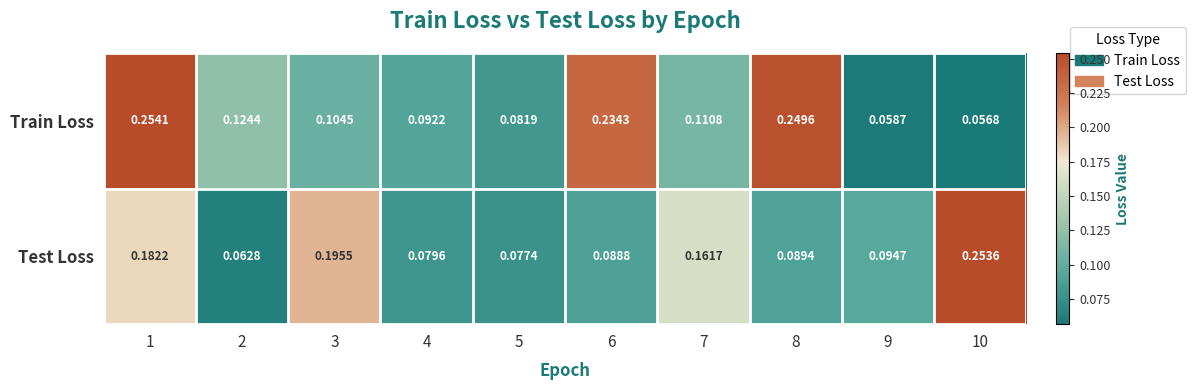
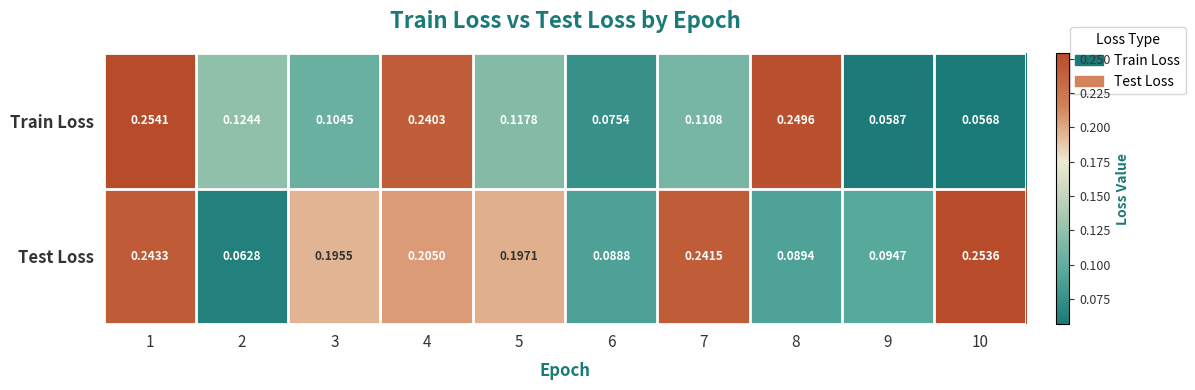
  {
    "Train Loss": {
      "1": 0.2541,
      "2": 0.1244,
      "3": 0.1045,
-     "4": 0.0922,
-     "5": 0.0819,
-     "6": 0.2343,
+     "4": 0.2403,
+     "5": 0.1178,
+     "6": 0.0754,
      "7": 0.1108,
      "8": 0.2496,
      "9": 0.0587,
      "10": 0.0568
    },
    "Test Loss": {
-     "1": 0.1822,
+     "1": 0.2433,
      "2": 0.0628,
      "3": 0.1955,
-     "4": 0.0796,
-     "5": 0.0774,
+     "4": 0.2050,
+     "5": 0.1971,
      "6": 0.0888,
-     "7": 0.1617,
+     "7": 0.2415,
      "8": 0.0894,
      "9": 0.0947,
      "10": 0.2536
    }
  }
